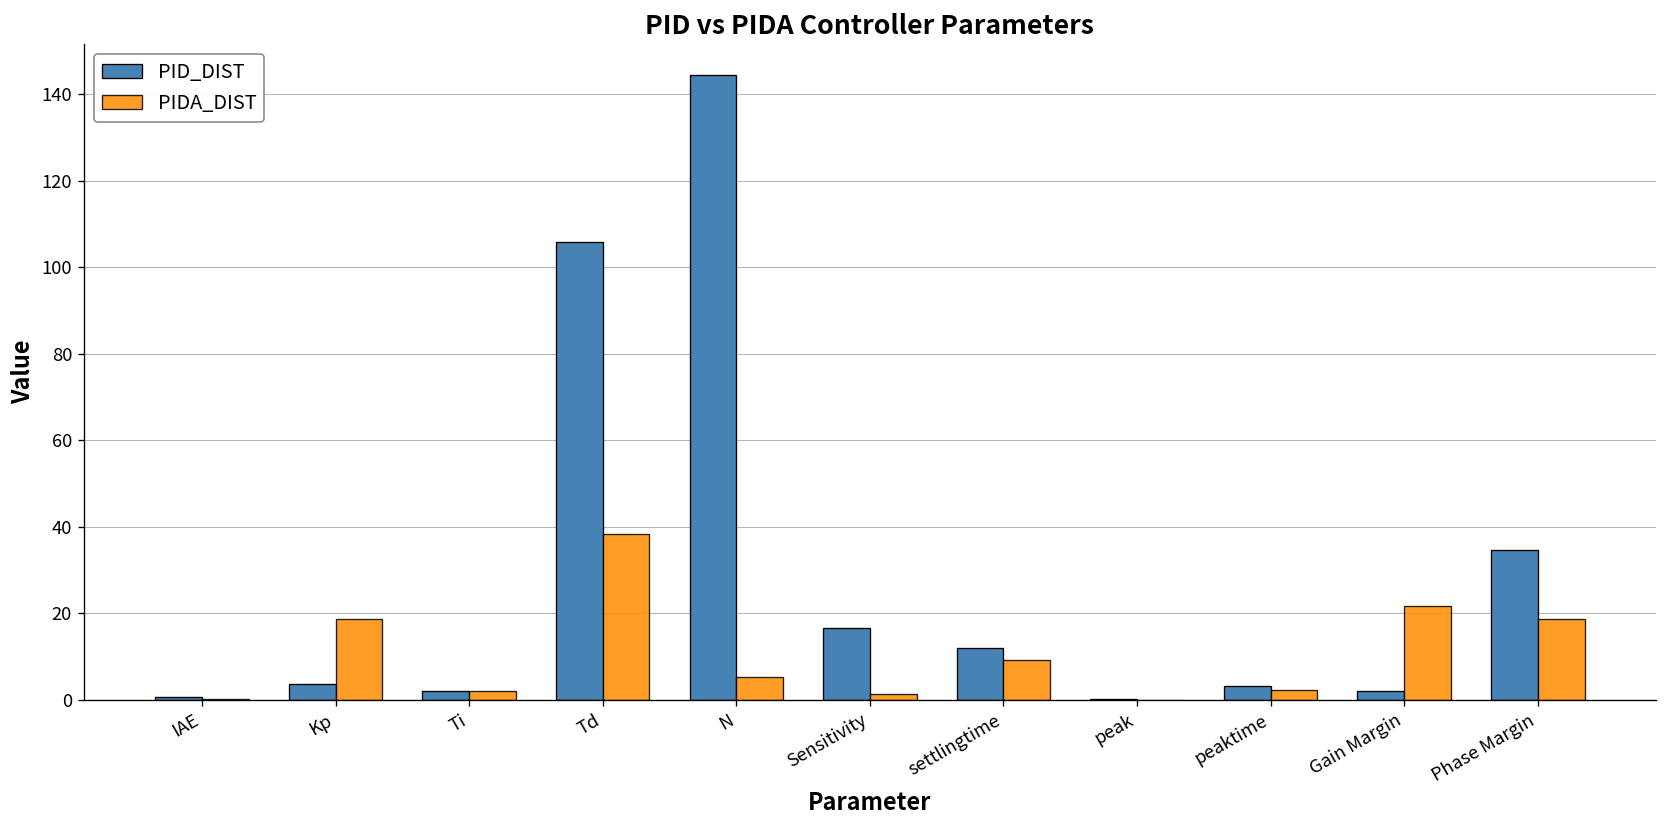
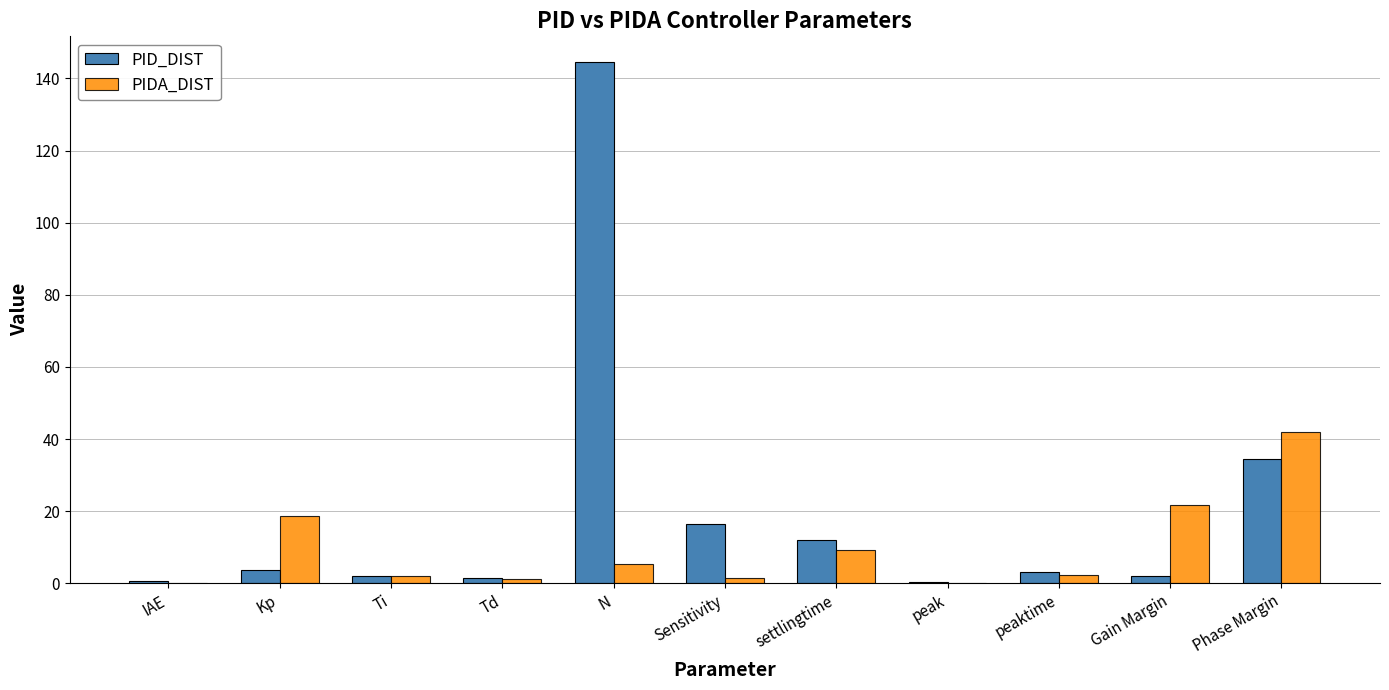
  {
    "PID_DIST": {
      "Kp": 4,
      "Ti": 2,
-     "Td": 106,
+     "Td": 1,
      "N": 144,
      "Sensitivity": 17,
      "settlingtime": 12,
      "peaktime": 3,
      "Gain Margin": 2,
      "Phase Margin": 35
    },
    "PIDA_DIST": {
      "Kp": 19,
      "Ti": 2,
-     "Td": 38,
+     "Td": 1,
      "N": 5,
      "Sensitivity": 1,
      "settlingtime": 9,
      "peaktime": 2,
      "Gain Margin": 22,
-     "Phase Margin": 19
+     "Phase Margin": 42
    }
  }
